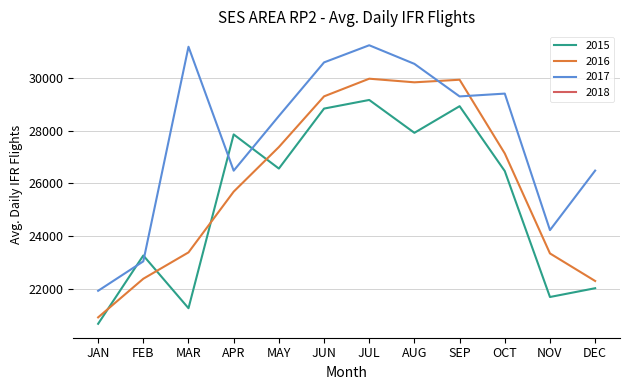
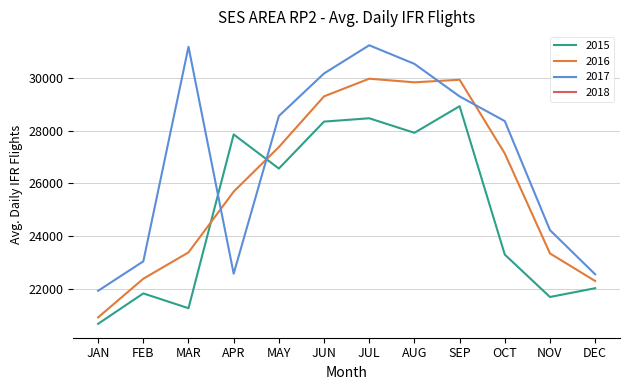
  {
    "2015": {
      "JAN": 20700,
-     "FEB": 23300,
+     "FEB": 21800,
      "MAR": 21300,
      "APR": 27900,
      "MAY": 26600,
-     "JUN": 28800,
-     "JUL": 29200,
+     "JUN": 28300,
+     "JUL": 28500,
      "AUG": 27900,
      "SEP": 28900,
-     "OCT": 26500,
+     "OCT": 23300,
      "NOV": 21700,
      "DEC": 22000
    },
    "2017": {
      "JAN": 21900,
      "FEB": 23000,
      "MAR": 31200,
-     "APR": 26500,
+     "APR": 22600,
      "MAY": 28600,
-     "JUN": 30600,
+     "JUN": 30200,
      "JUL": 31200,
      "AUG": 30500,
      "SEP": 29300,
-     "OCT": 29400,
+     "OCT": 28400,
      "NOV": 24200,
-     "DEC": 26500
+     "DEC": 22600
    }
  }
